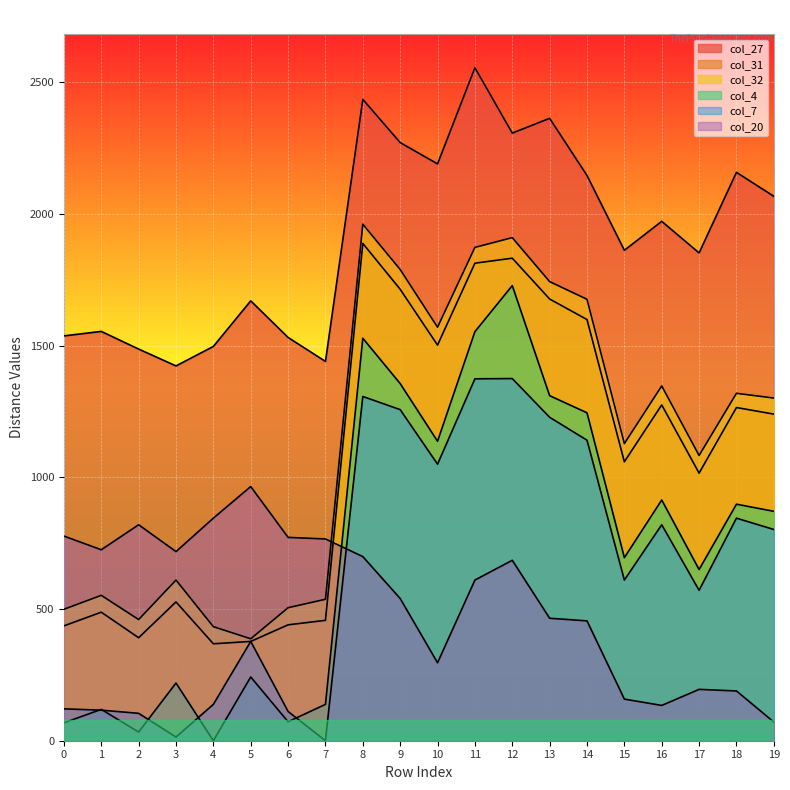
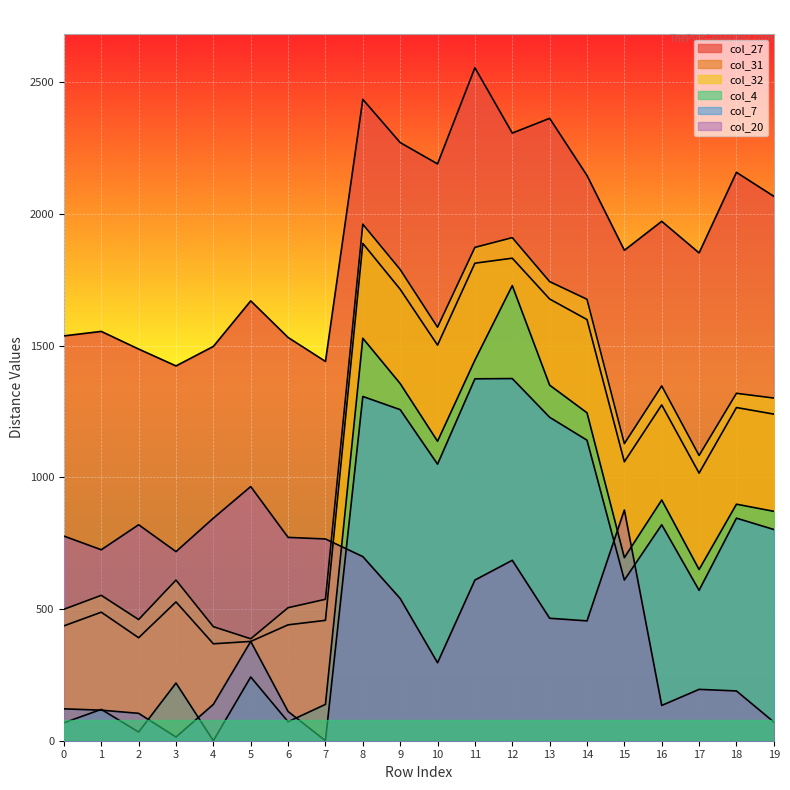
  {
    "col_4": {
      "3": 220,
      "5": 240,
      "7": 140,
      "8": 1530,
      "9": 1360,
      "10": 1140,
-     "11": 1550,
+     "11": 1450,
      "12": 1730,
-     "13": 1310,
+     "13": 1350,
      "14": 1250,
      "15": 700,
      "16": 910,
      "17": 650,
      "18": 900,
      "19": 870
    },
    "col_7": {
      "0": 120,
      "2": 100,
      "4": 140,
      "6": 110,
      "8": 1310,
      "9": 1260,
      "10": 1050,
      "11": 1370,
      "12": 1380,
      "13": 1230,
      "14": 1140,
      "15": 610,
      "16": 820,
      "17": 570,
      "18": 850,
      "19": 800
    },
    "col_20": {
      "0": 780,
      "1": 730,
      "2": 820,
      "3": 720,
      "4": 850,
      "5": 970,
      "6": 770,
      "7": 770,
      "8": 700,
      "9": 540,
      "10": 300,
      "11": 610,
      "12": 690,
      "13": 470,
      "14": 460,
-     "15": 160,
+     "15": 880,
      "16": 130,
      "17": 200,
      "18": 190
    }
  }
